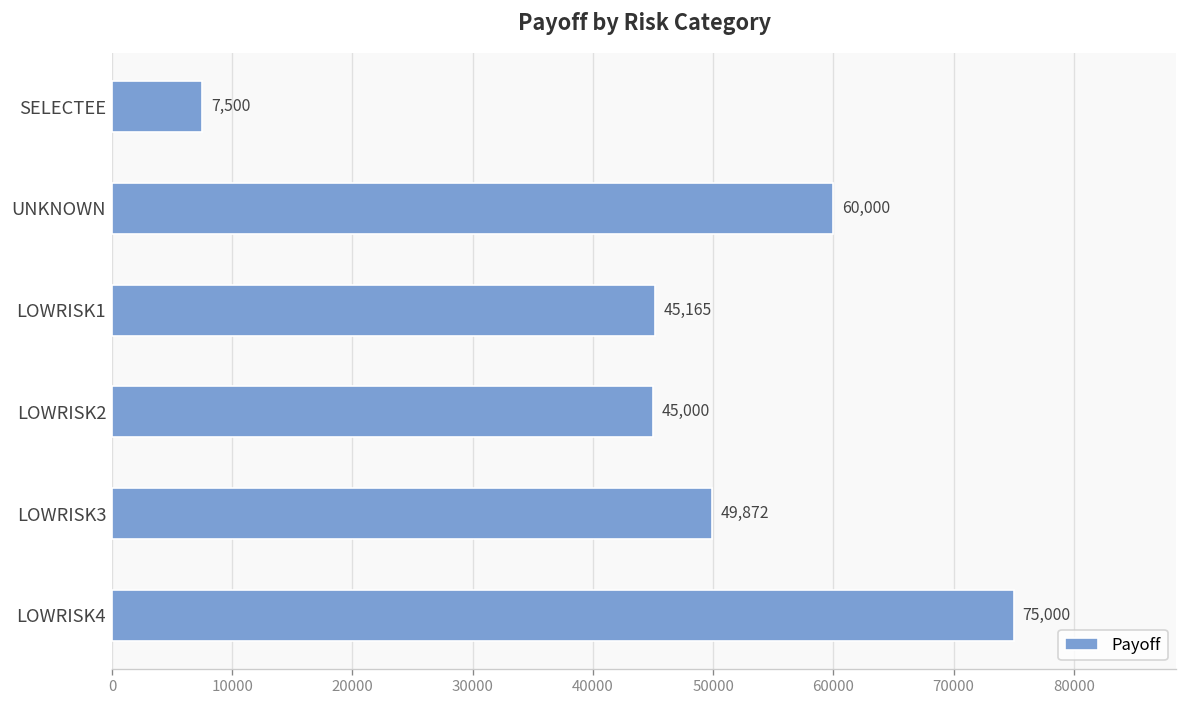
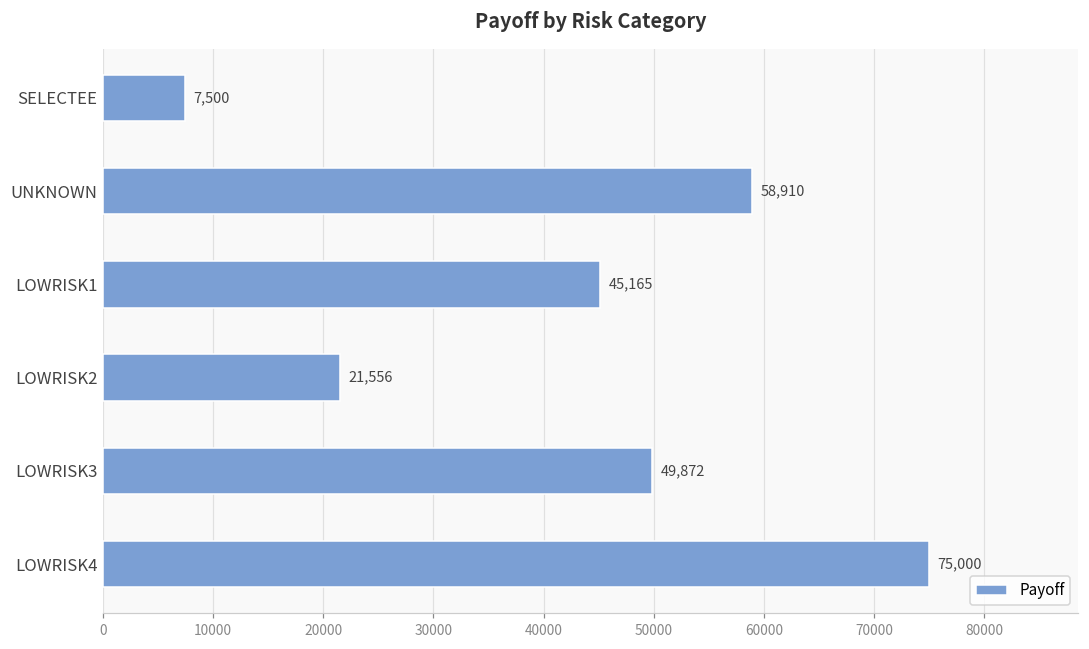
  {
    "SELECTEE": "7,500",
-   "UNKNOWN": "60,000",
+   "UNKNOWN": "58,910",
    "LOWRISK1": "45,165",
-   "LOWRISK2": "45,000",
+   "LOWRISK2": "21,556",
    "LOWRISK3": "49,872",
    "LOWRISK4": "75,000"
  }
